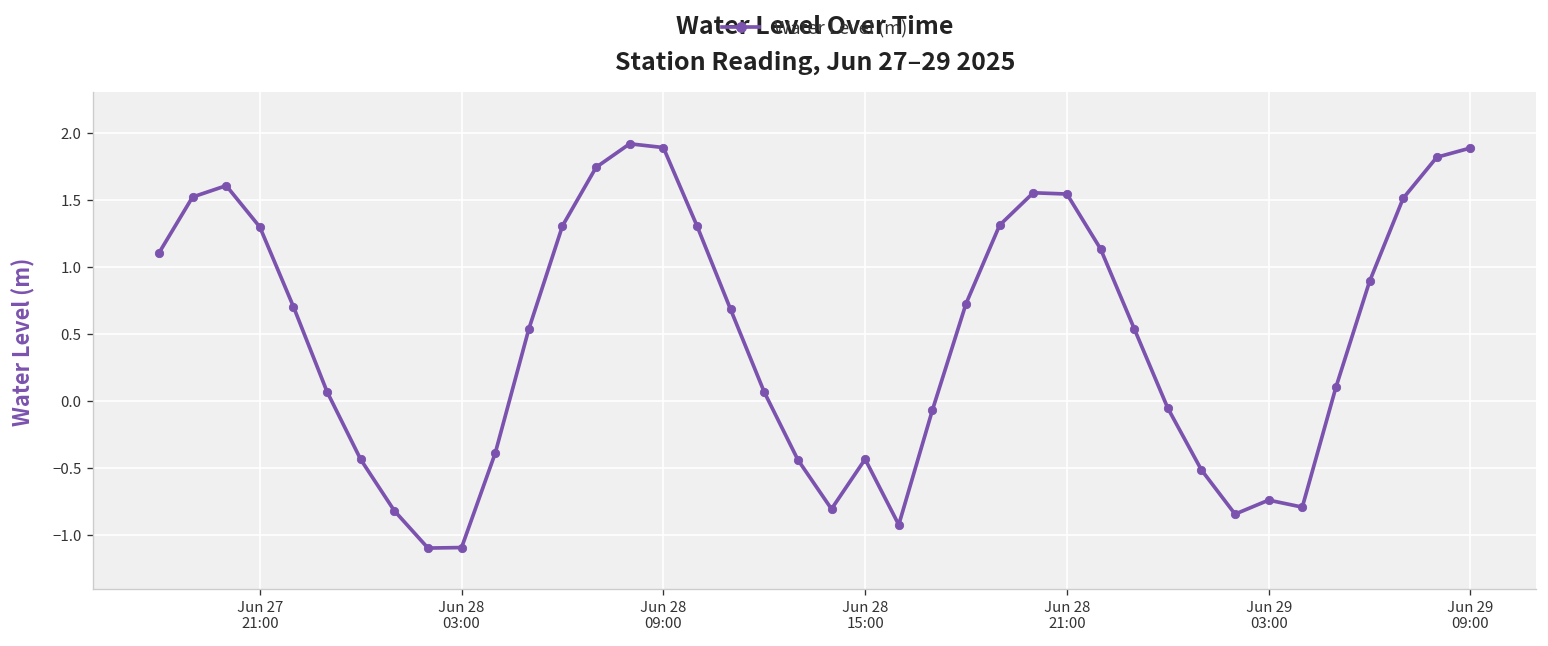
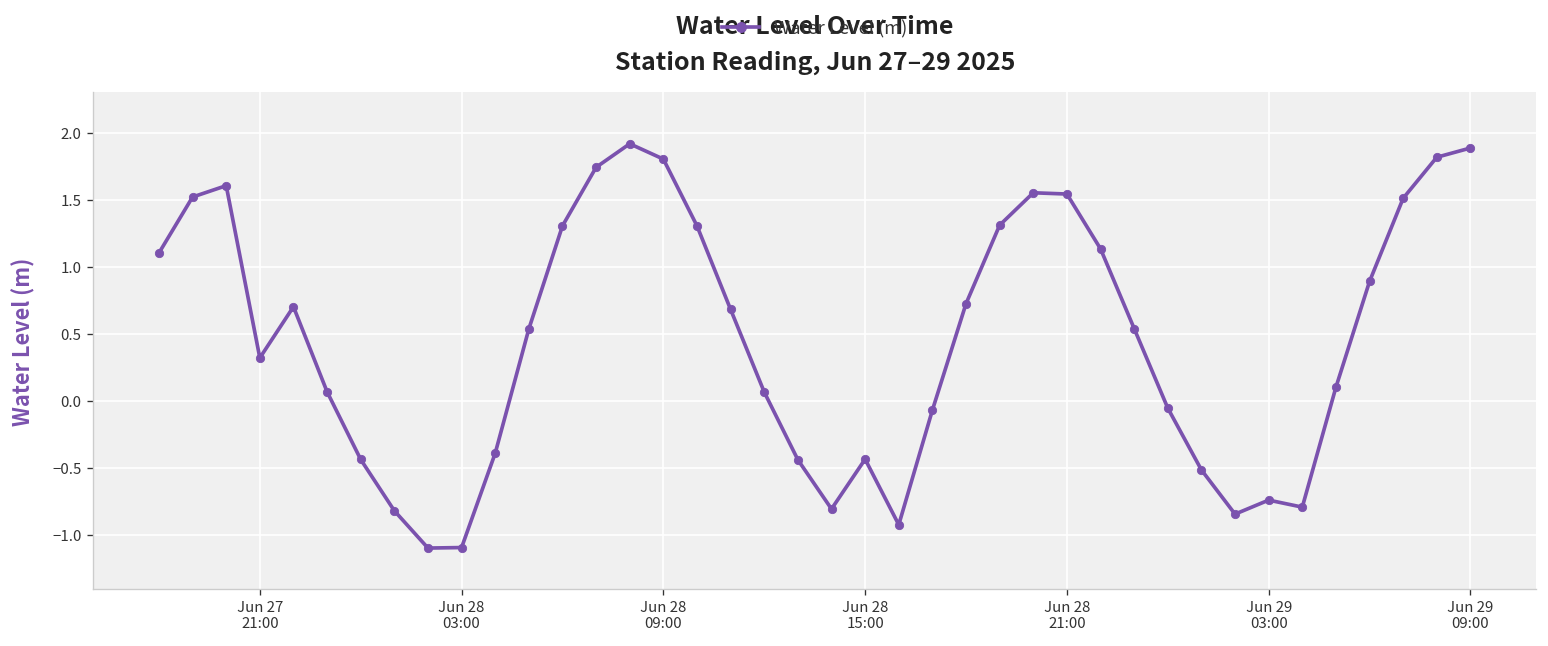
  {
-   "Jun 27 21:00": 1.30,
+   "Jun 27 21:00": 0.32,
    "Jun 28 03:00": -1.09,
-   "Jun 28 09:00": 1.89,
+   "Jun 28 09:00": 1.80,
    "Jun 28 15:00": -0.43,
    "Jun 28 21:00": 1.54,
    "Jun 29 03:00": -0.74,
    "Jun 29 09:00": 1.88
  }
